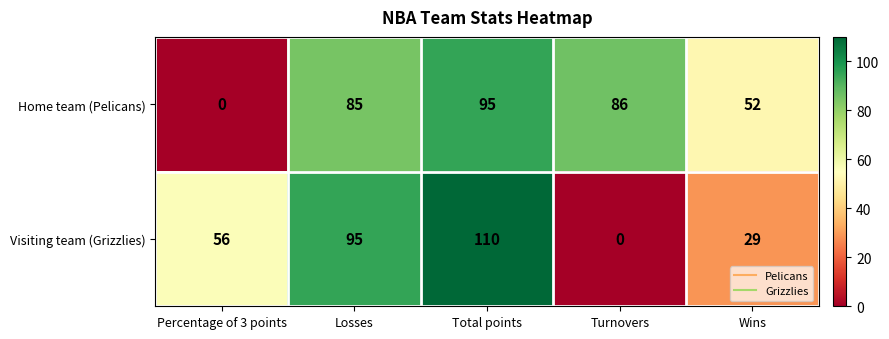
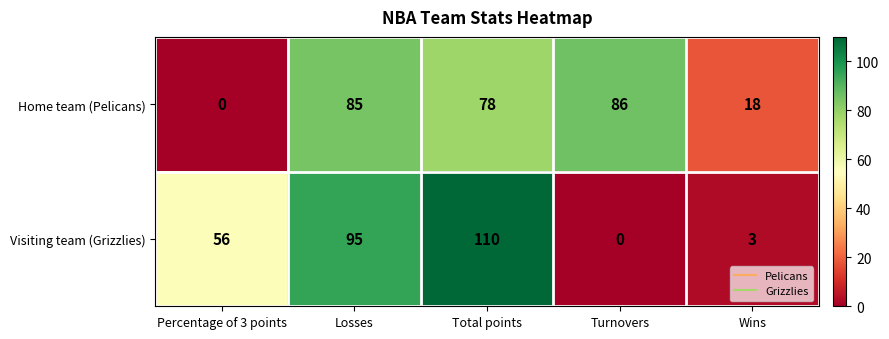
  {
    "Home team (Pelicans)": {
      "Percentage of 3 points": 0,
      "Losses": 85,
-     "Total points": 95,
+     "Total points": 78,
      "Turnovers": 86,
-     "Wins": 52
+     "Wins": 18
    },
    "Visiting team (Grizzlies)": {
      "Percentage of 3 points": 56,
      "Losses": 95,
      "Total points": 110,
      "Turnovers": 0,
-     "Wins": 29
+     "Wins": 3
    }
  }
